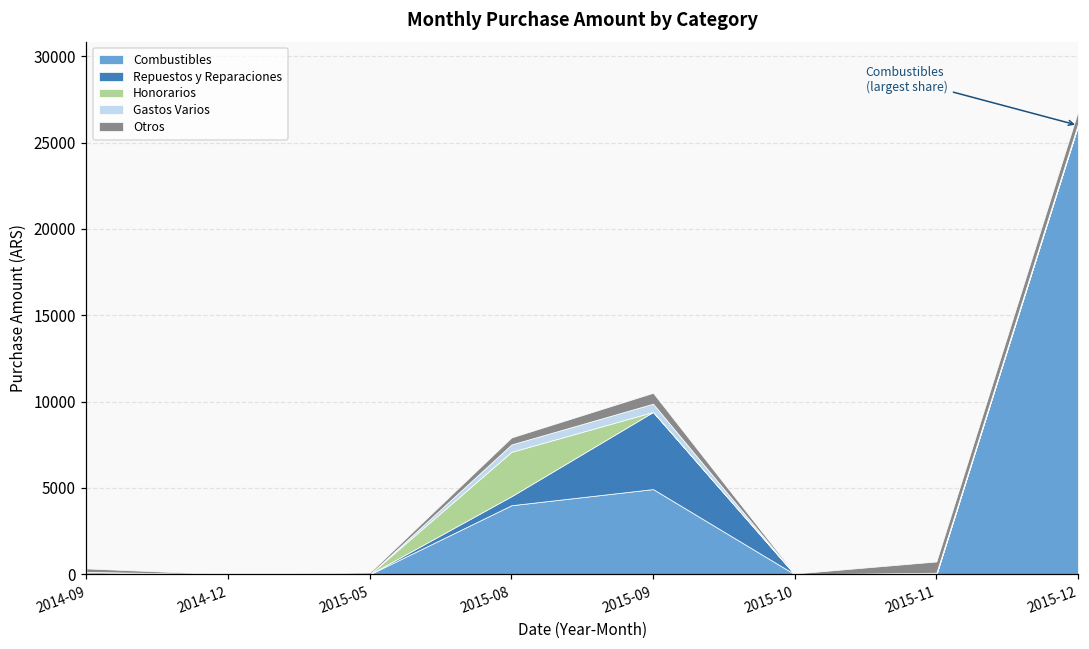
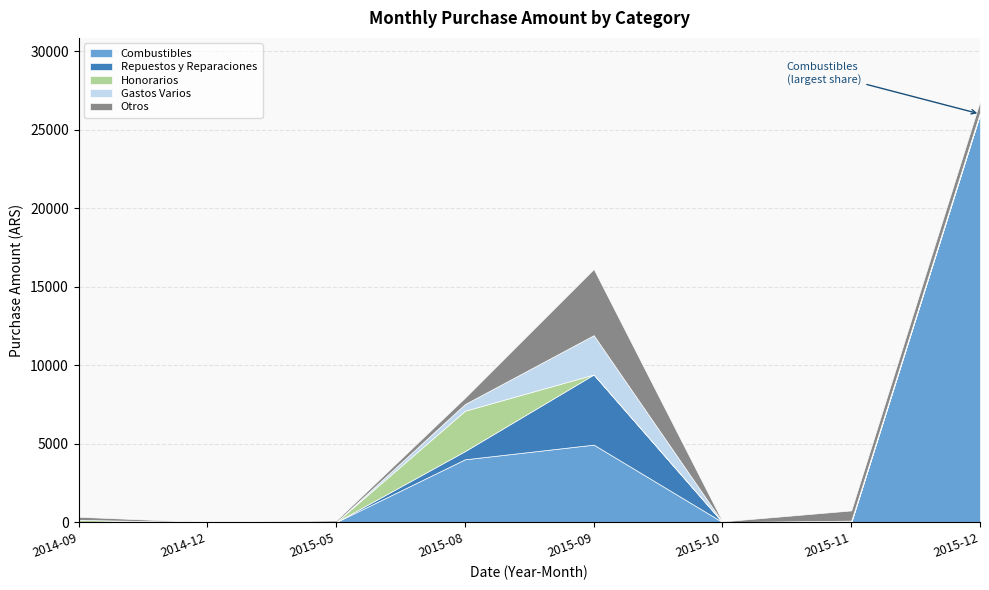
  {
    "Combustibles": {
      "2015-08": 4000,
      "2015-09": 4900
    },
    "Repuestos y Reparaciones": {
      "2015-08": 500
    },
    "Honorarios": {
      "2015-08": 2600
    },
    "Gastos Varios": {
      "2015-08": 400,
-     "2015-09": 500
+     "2015-09": 2500
    },
    "Otros": {
      "2014-09": 200,
      "2015-08": 400,
-     "2015-09": 600,
+     "2015-09": 4200,
      "2015-11": 700,
      "2015-12": 700
    }
  }
